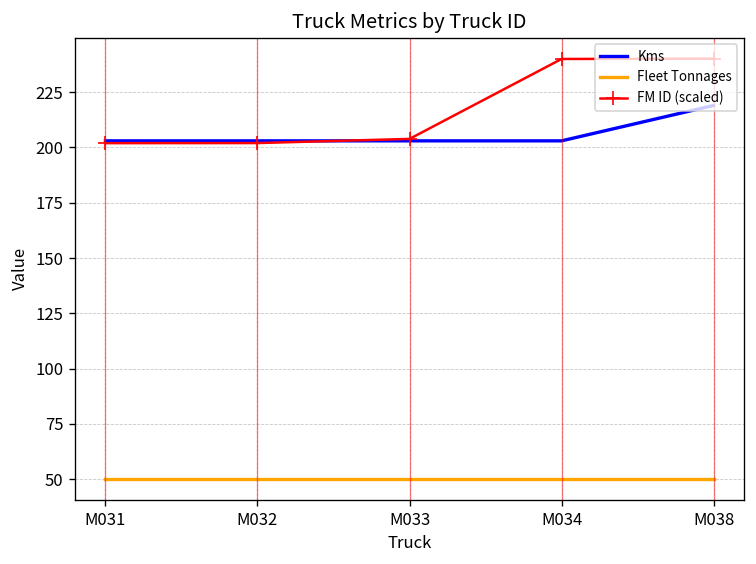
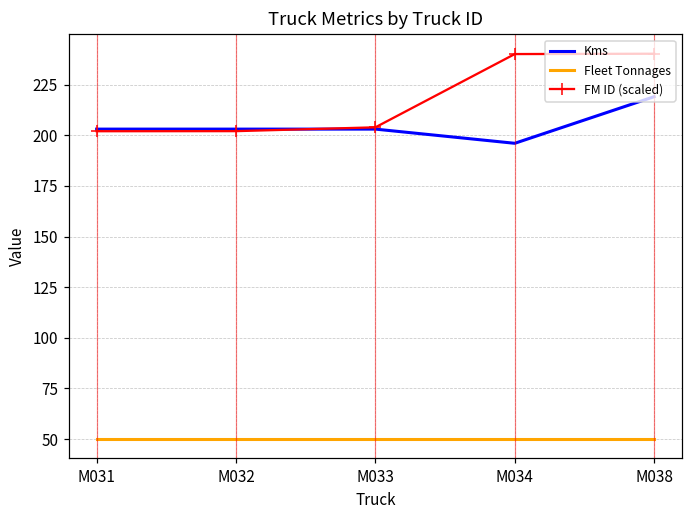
  {
    "Kms": {
-     "M034": 203,
+     "M034": 196,
      "M038": 219
    },
    "Fleet Tonnages": {
      "M031": 50,
      "M032": 50,
      "M033": 50,
      "M034": 50,
      "M038": 50
    },
    "FM ID (scaled)": {
      "M034": 240
    }
  }
